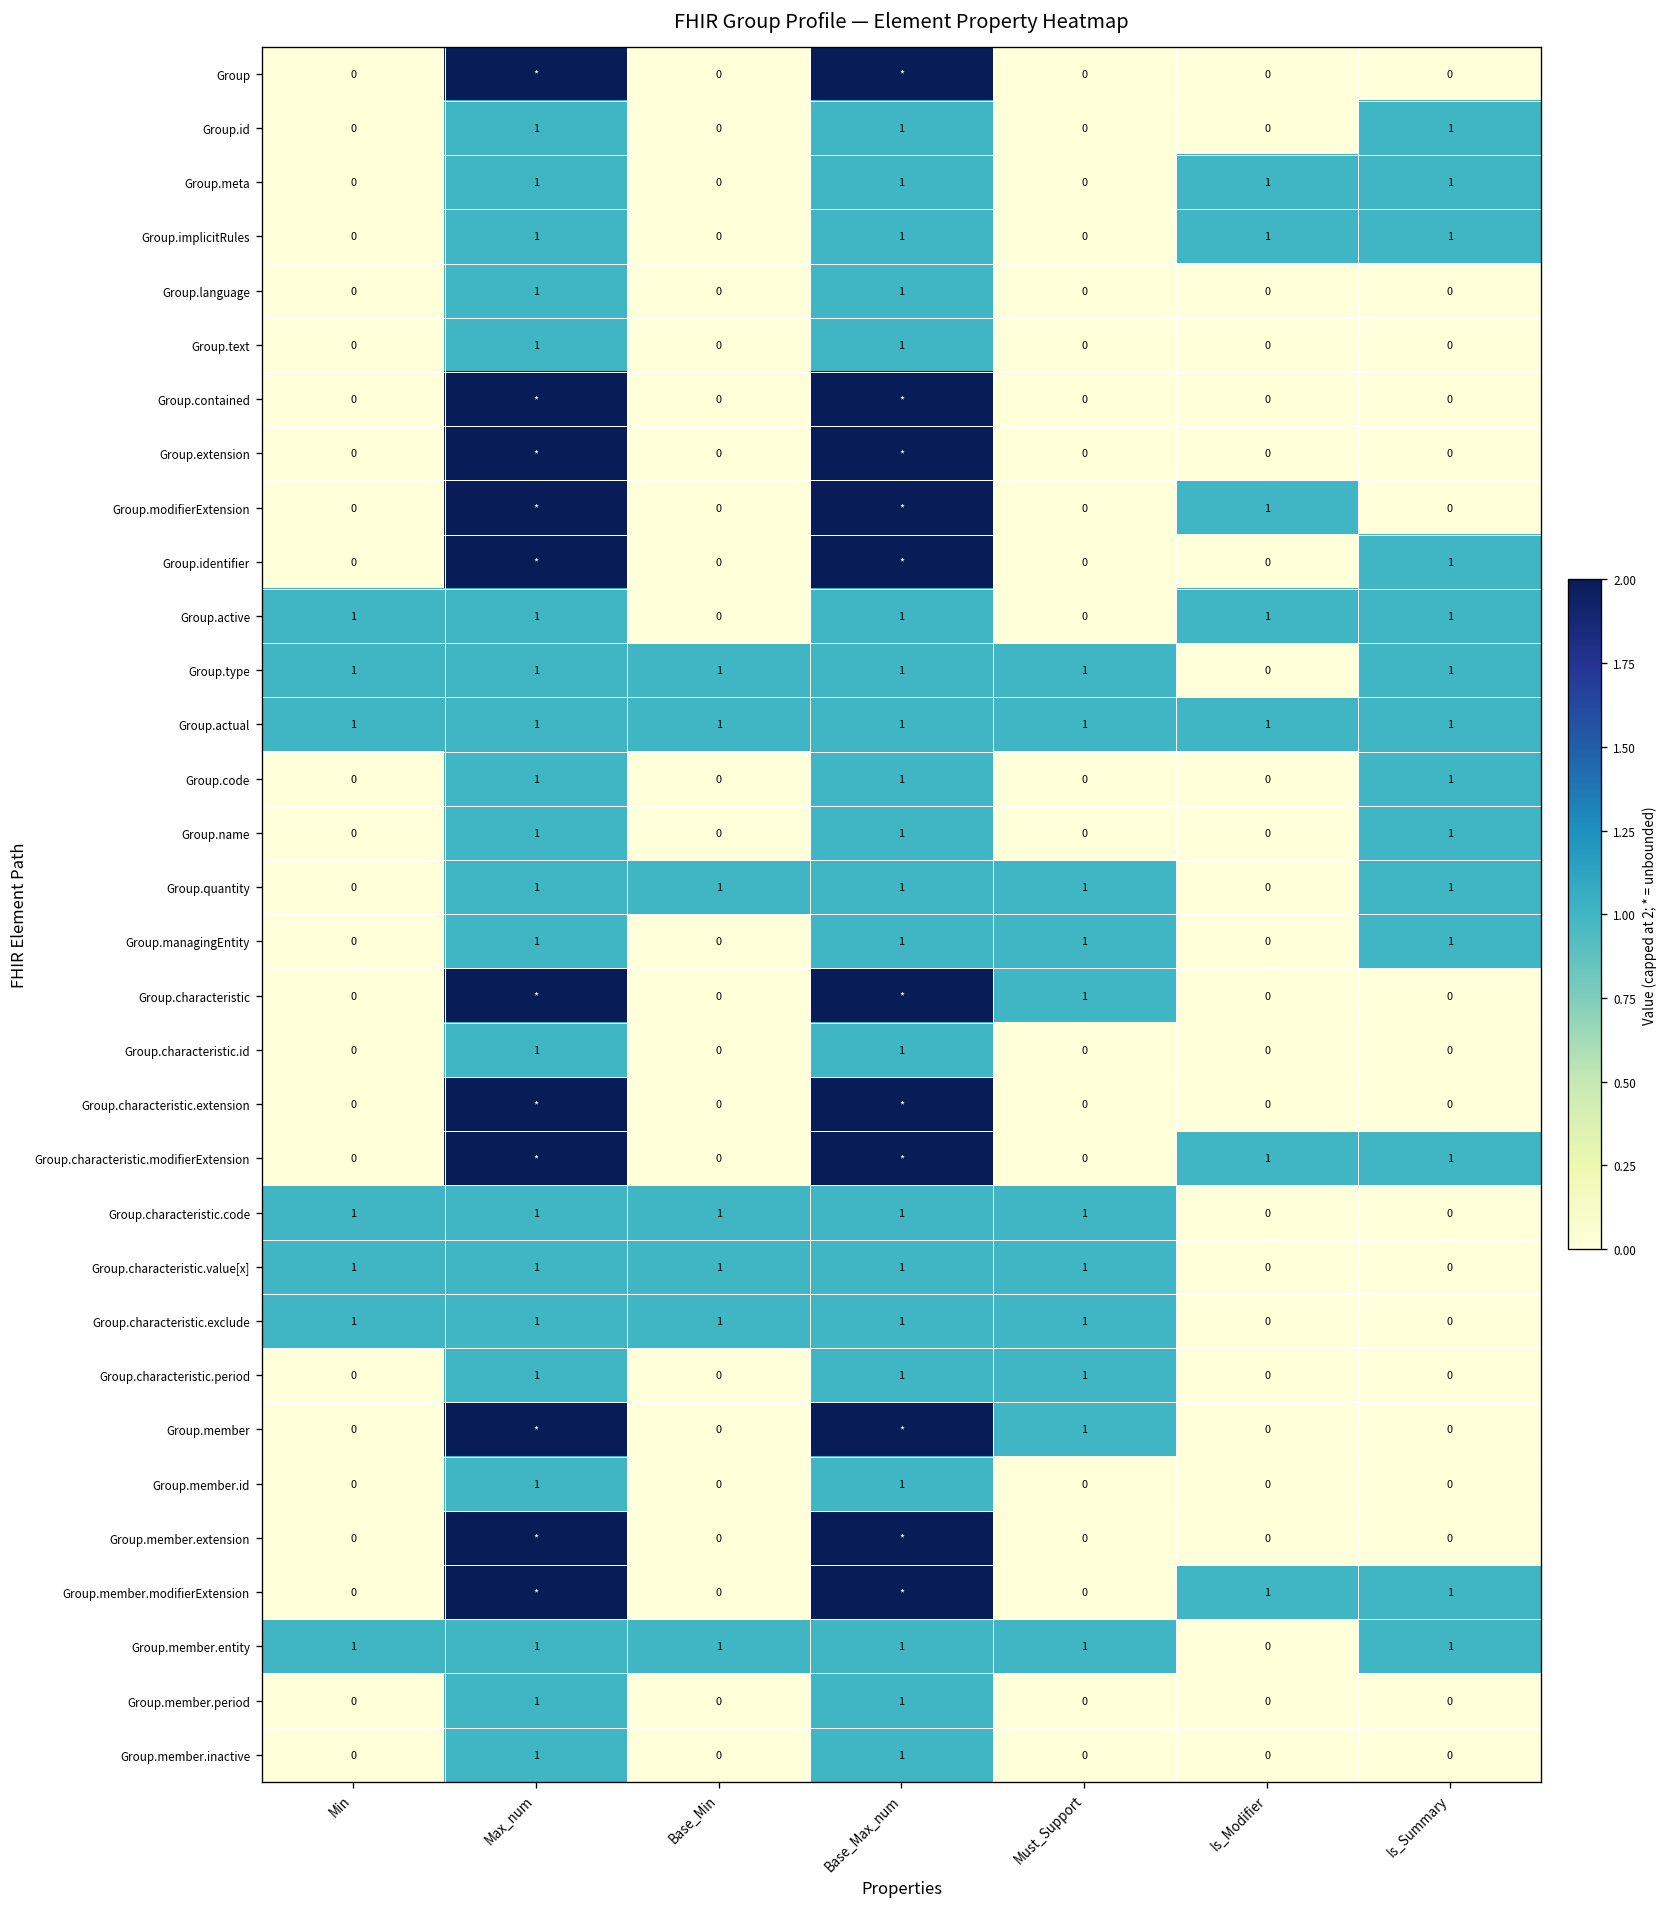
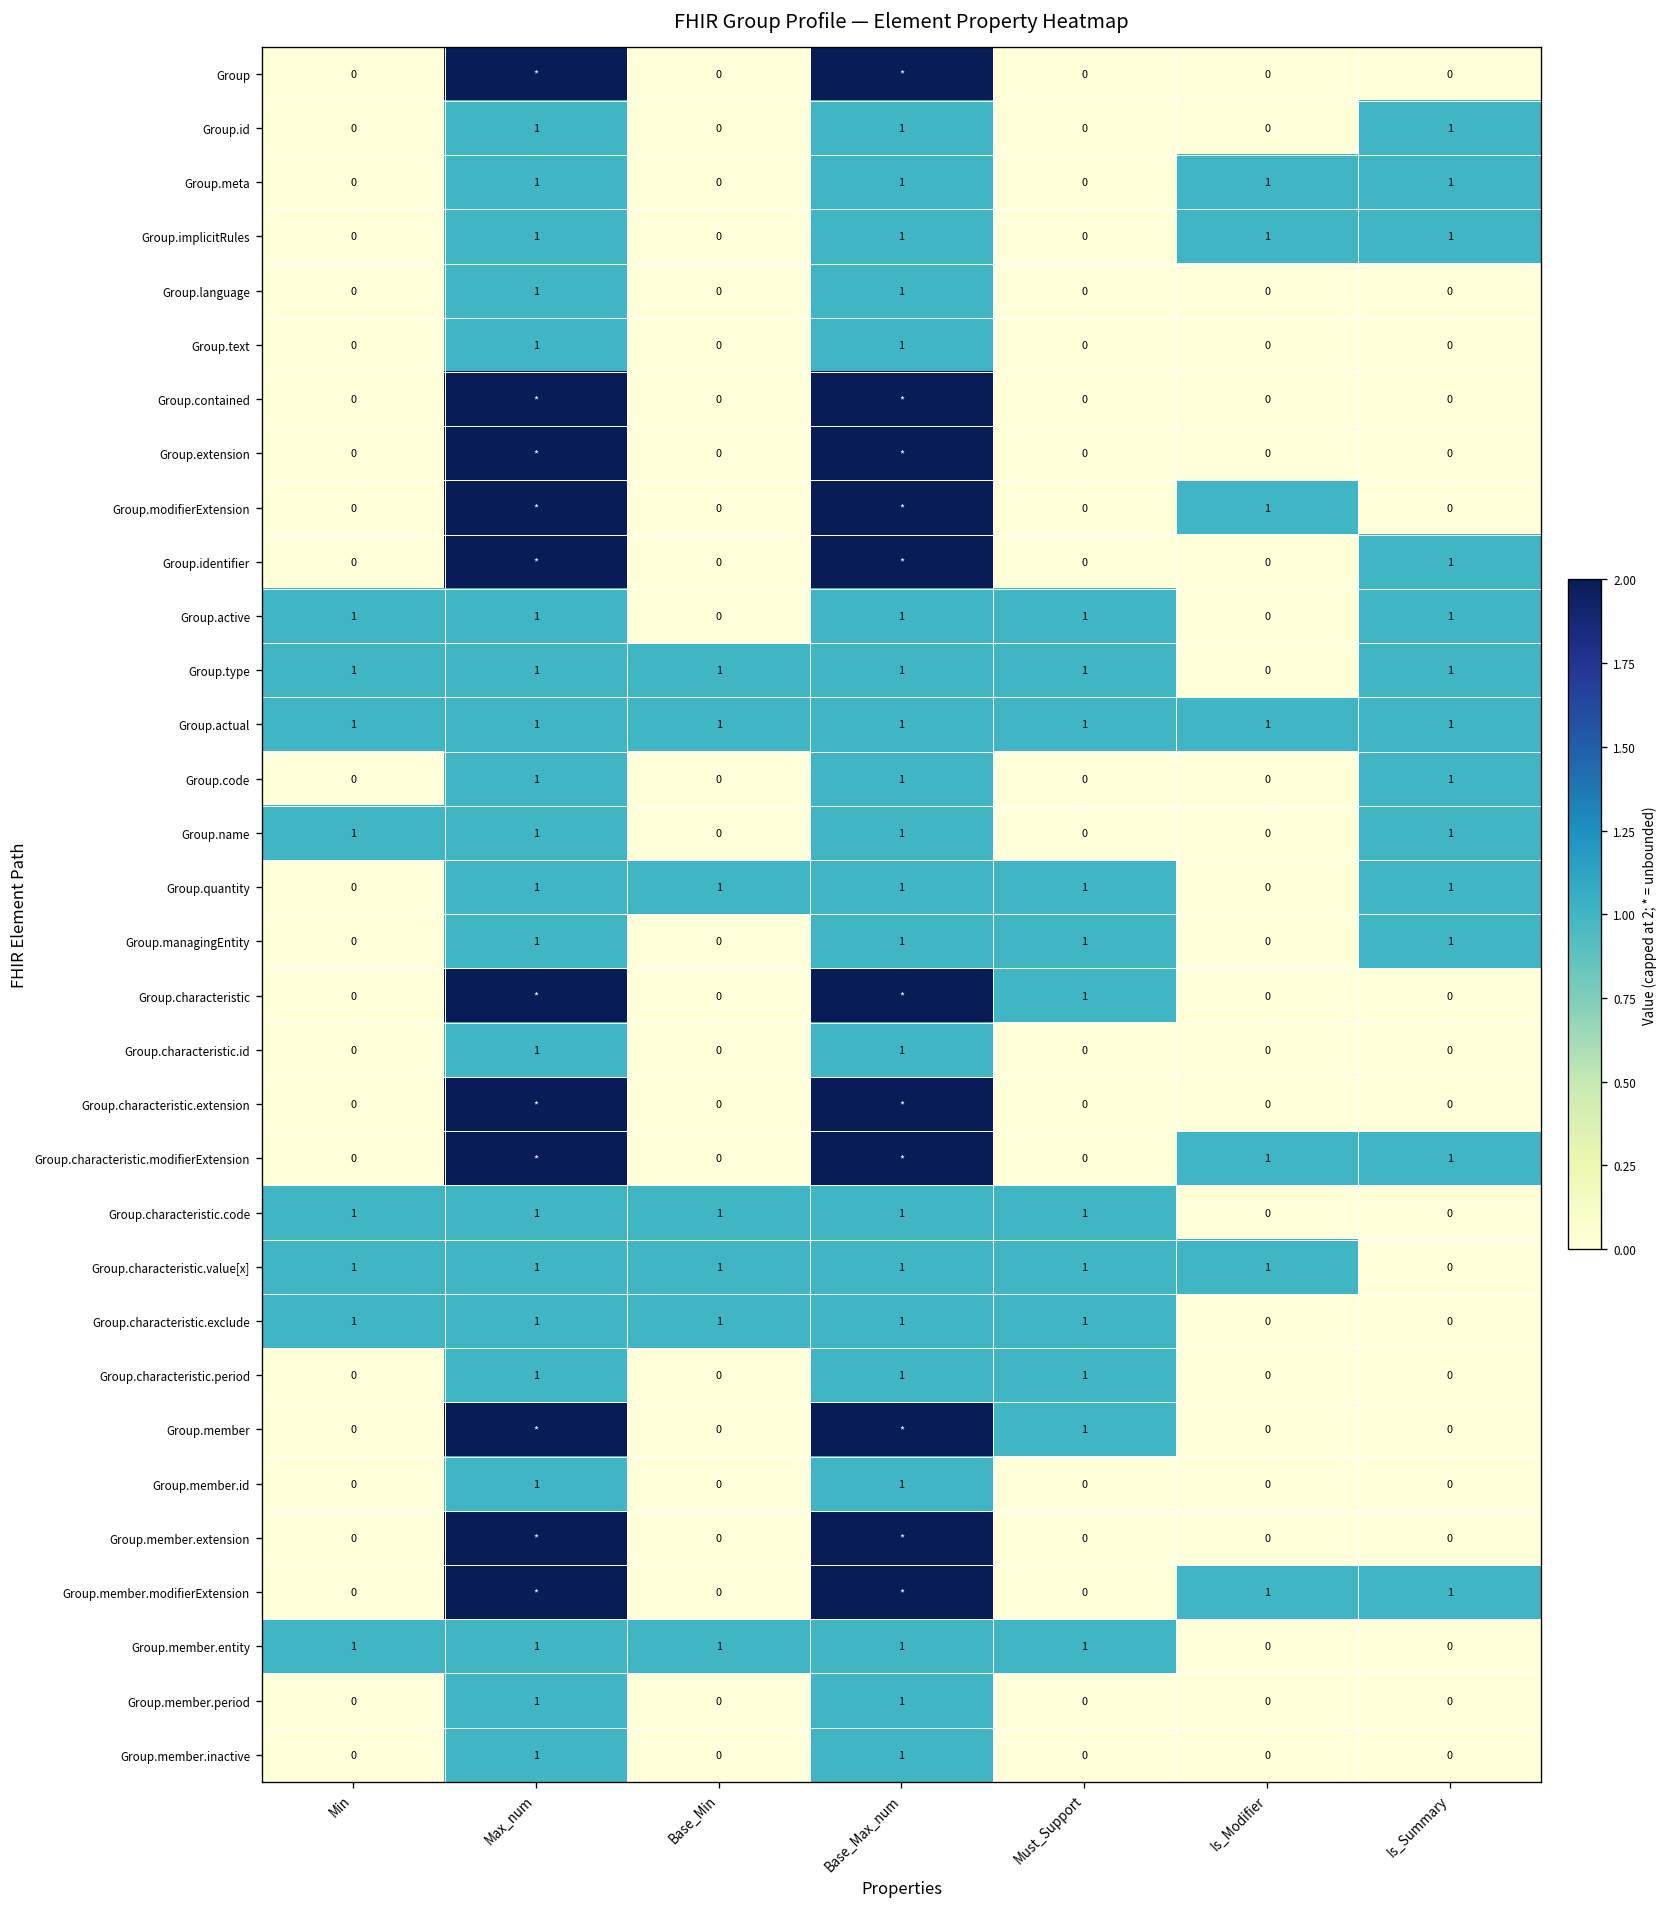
  {
    "Group.active": {
      "Min": 1,
      "Max_num": 1,
      "Base_Min": 0,
      "Base_Max_num": 1,
-     "Must_Support": 0,
-     "Is_Modifier": 1,
+     "Must_Support": 1,
+     "Is_Modifier": 0,
      "Is_Summary": 1
    },
    "Group.name": {
-     "Min": 0,
+     "Min": 1,
      "Max_num": 1,
      "Base_Min": 0,
      "Base_Max_num": 1,
      "Must_Support": 0,
      "Is_Modifier": 0,
      "Is_Summary": 1
    },
    "Group.characteristic.value[x]": {
      "Min": 1,
      "Max_num": 1,
      "Base_Min": 1,
      "Base_Max_num": 1,
      "Must_Support": 1,
-     "Is_Modifier": 0,
+     "Is_Modifier": 1,
      "Is_Summary": 0
    },
    "Group.member.entity": {
      "Min": 1,
      "Max_num": 1,
      "Base_Min": 1,
      "Base_Max_num": 1,
      "Must_Support": 1,
      "Is_Modifier": 0,
-     "Is_Summary": 1
+     "Is_Summary": 0
    }
  }
